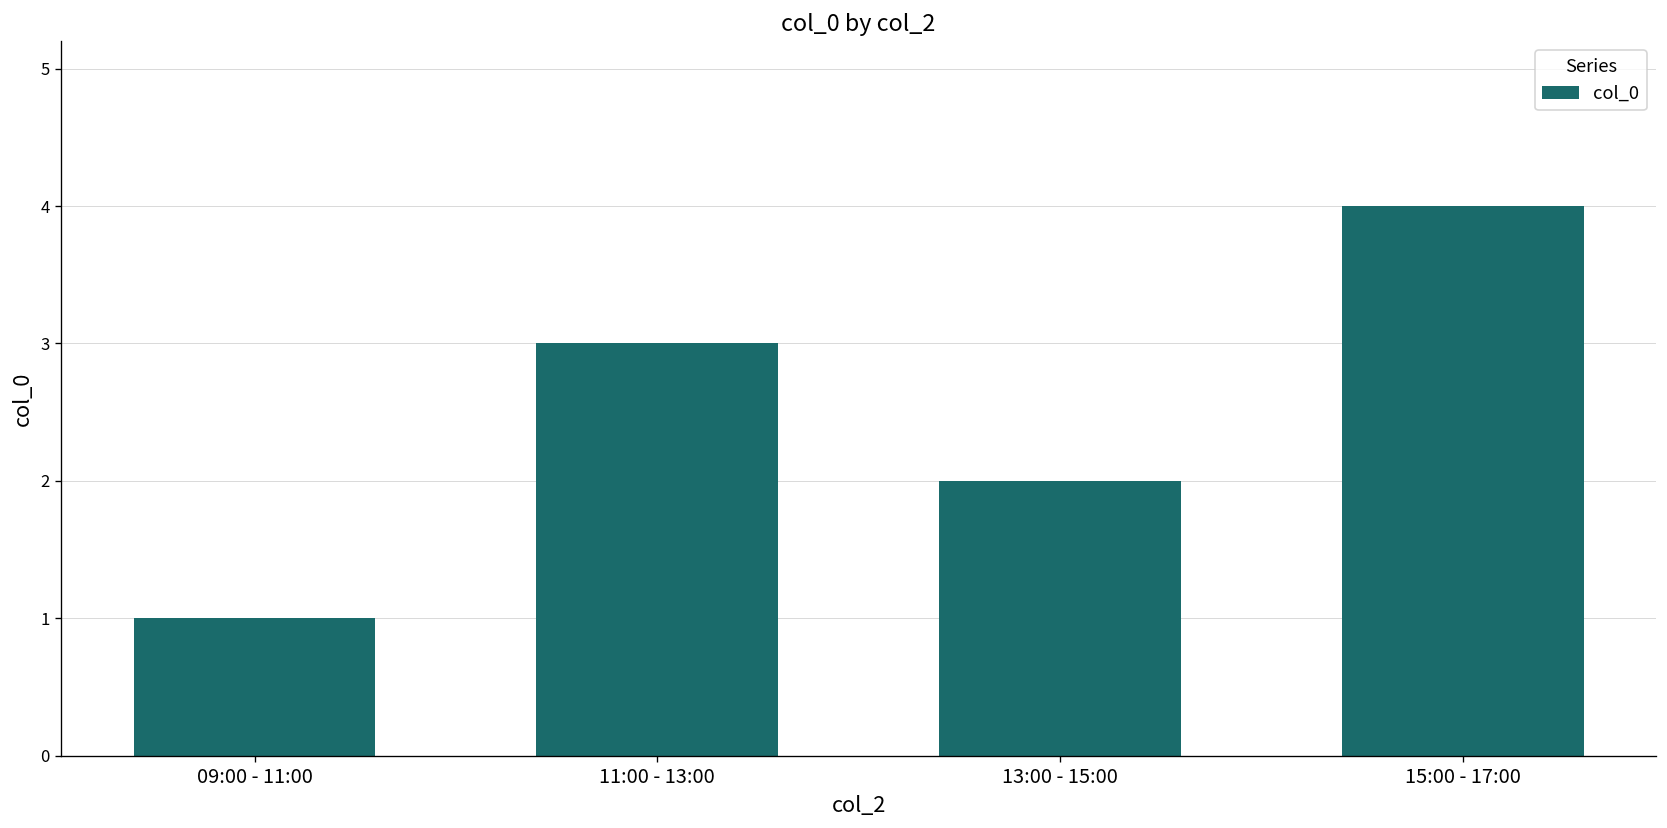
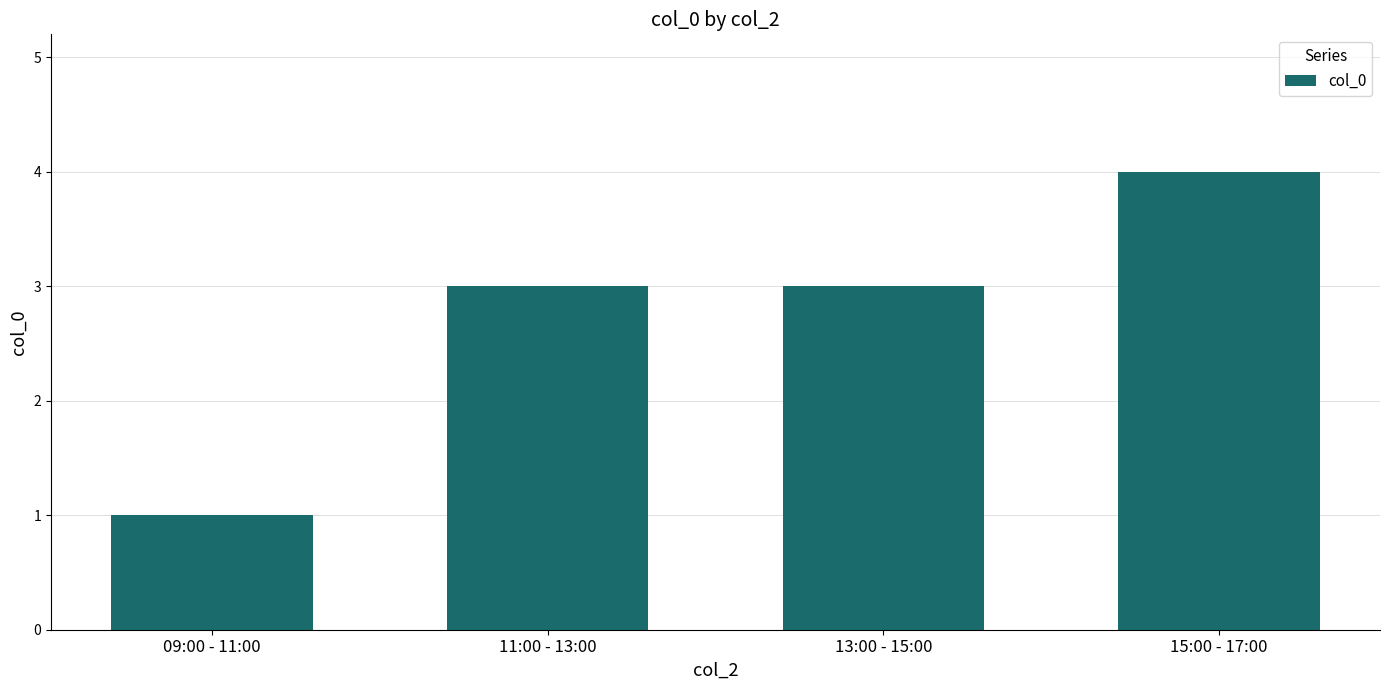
  {
    "09:00 - 11:00": 1,
    "11:00 - 13:00": 3,
-   "13:00 - 15:00": 2,
+   "13:00 - 15:00": 3,
    "15:00 - 17:00": 4
  }
